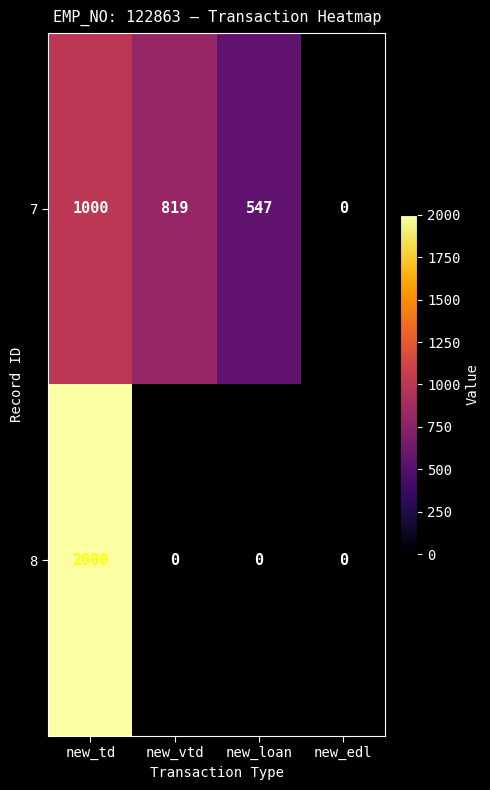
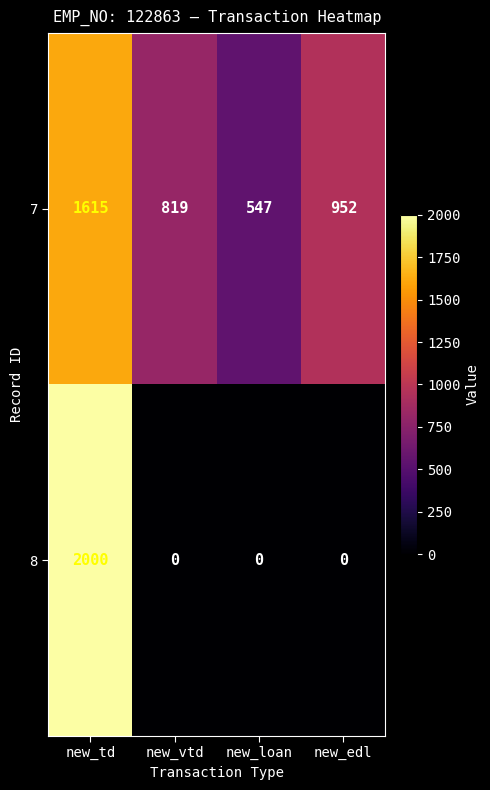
  {
    "7": {
-     "new_td": 1000,
+     "new_td": 1615,
      "new_vtd": 819,
      "new_loan": 547,
-     "new_edl": 0
+     "new_edl": 952
    },
    "8": {
      "new_td": 2000,
      "new_vtd": 0,
      "new_loan": 0,
      "new_edl": 0
    }
  }
